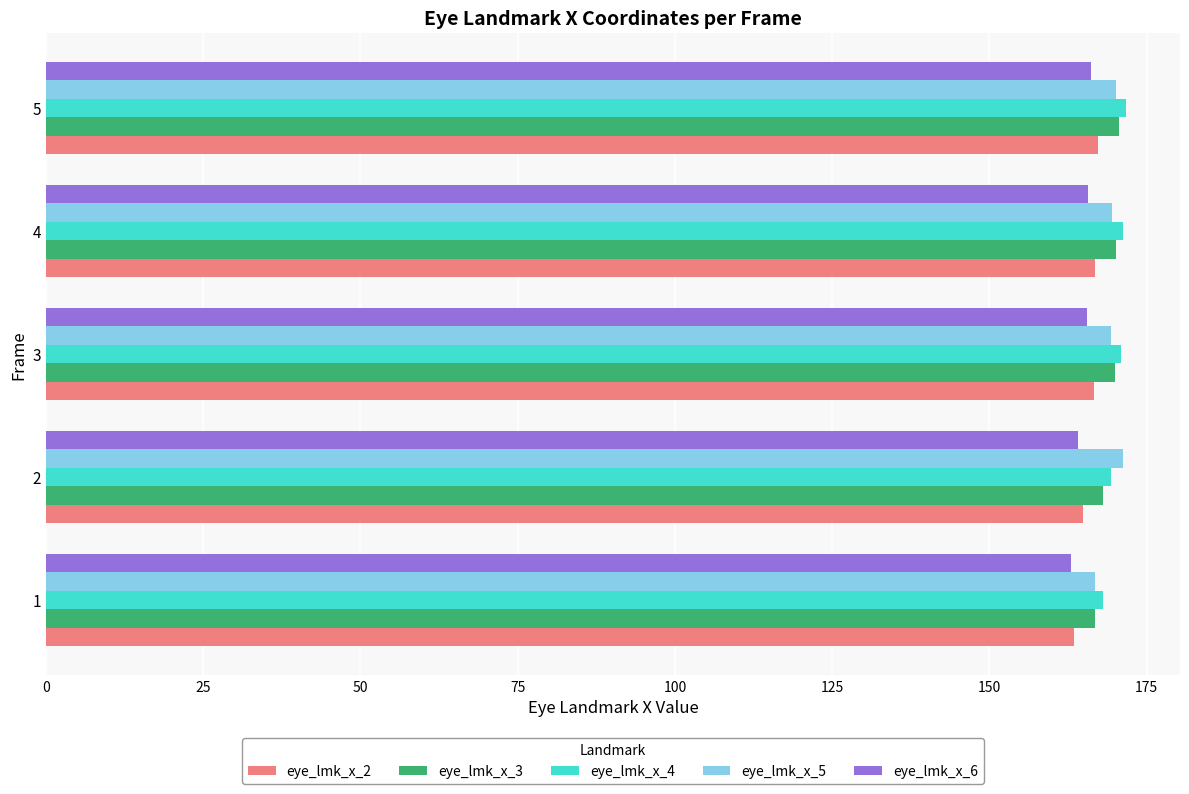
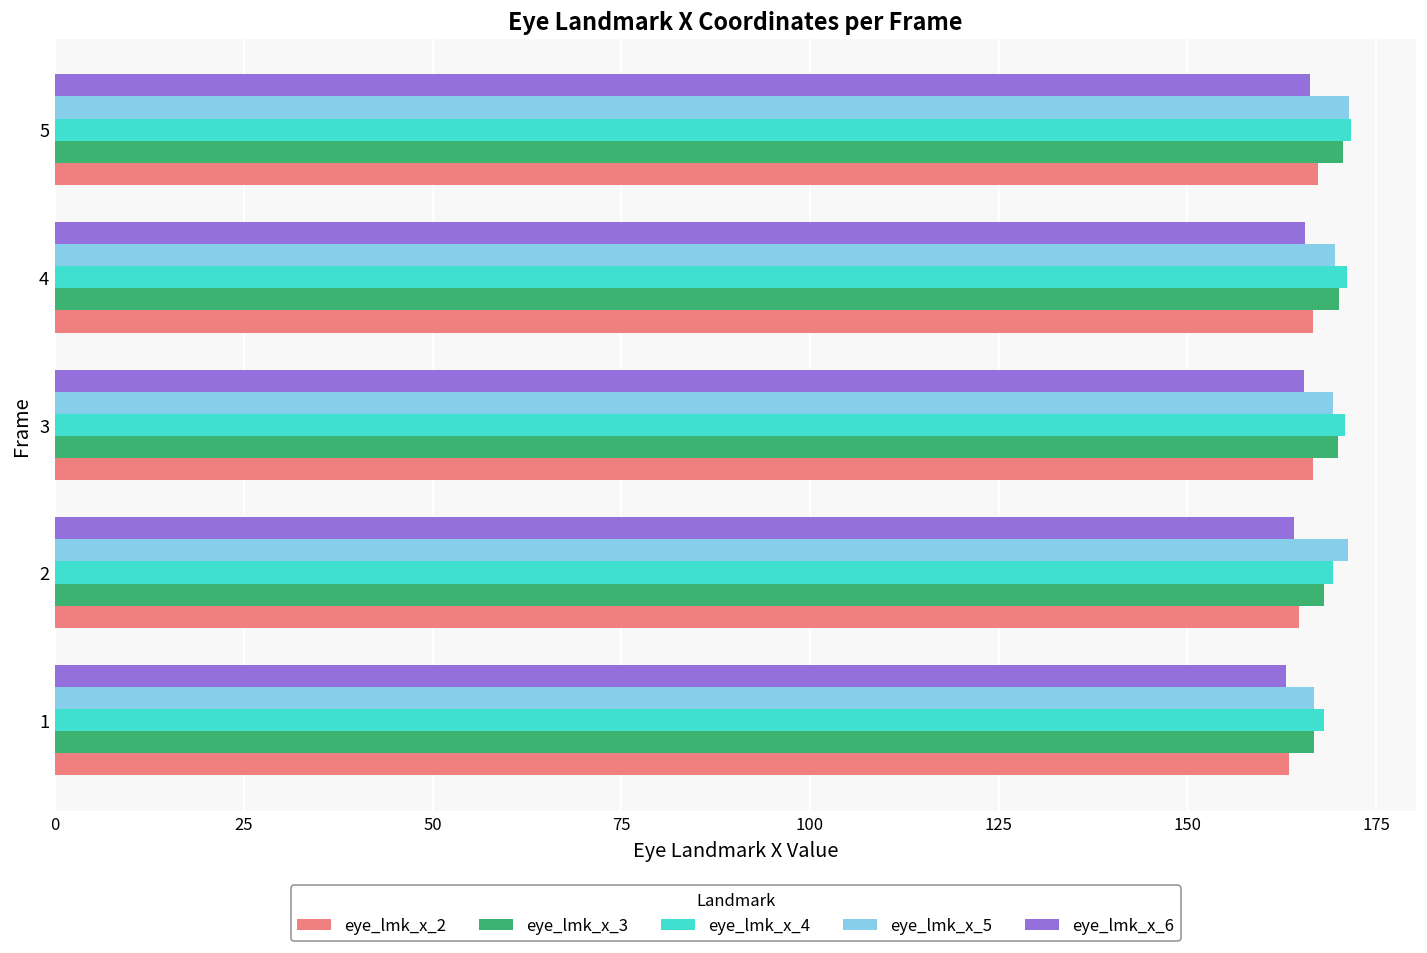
  {
    "eye_lmk_x_2": {
      "5": 167,
      "4": 167,
      "3": 167,
      "2": 165,
      "1": 163
    },
    "eye_lmk_x_3": {
      "5": 171,
      "4": 170,
      "3": 170,
      "2": 168,
      "1": 167
    },
    "eye_lmk_x_4": {
      "5": 172,
      "4": 171,
      "3": 171,
      "2": 169,
      "1": 168
    },
    "eye_lmk_x_5": {
-     "5": 170,
+     "5": 171,
      "4": 170,
      "3": 169,
      "2": 171,
      "1": 167
    },
    "eye_lmk_x_6": {
      "5": 166,
      "4": 166,
      "3": 166,
      "2": 164,
      "1": 163
    }
  }
